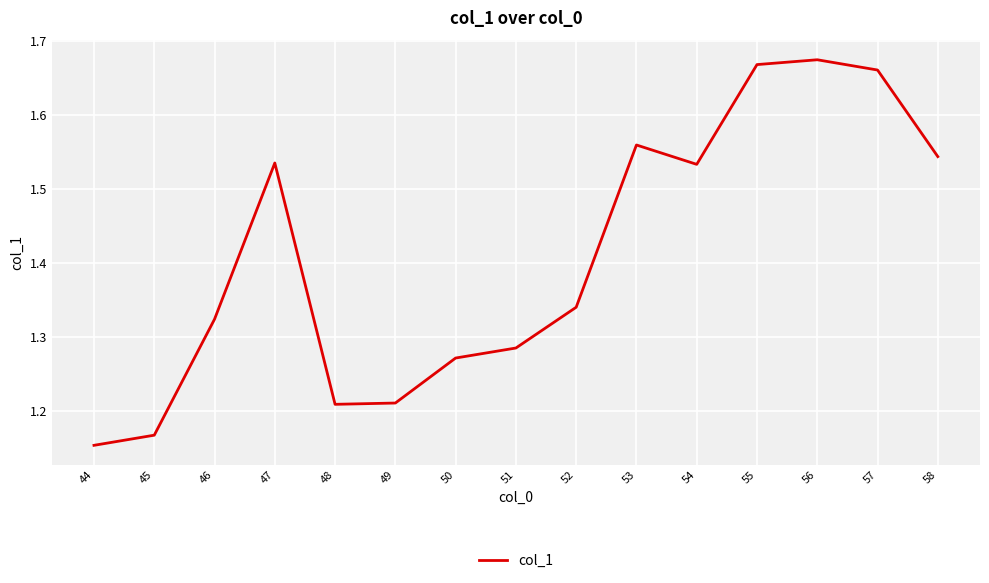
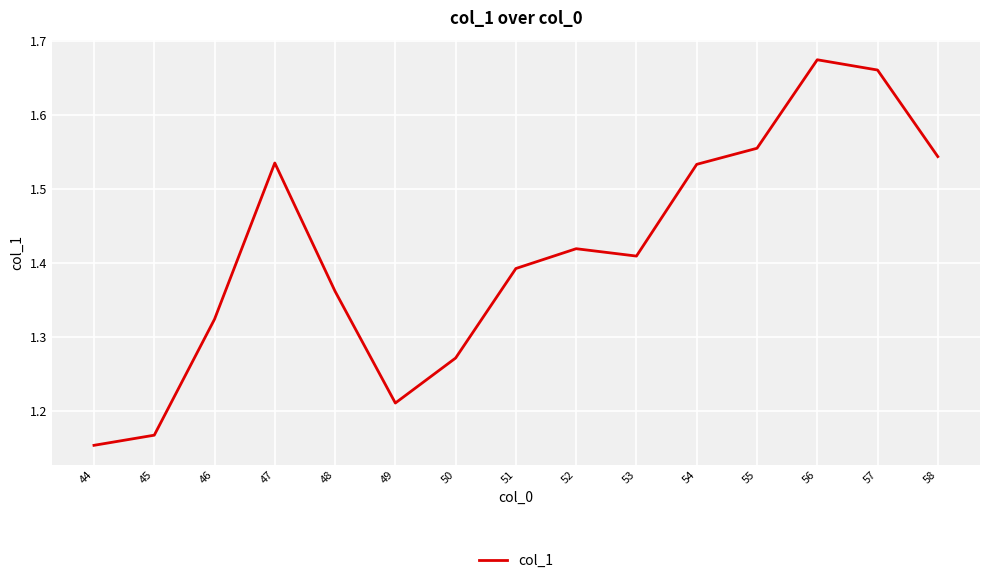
  {
    "44": 1.15,
    "45": 1.17,
    "46": 1.32,
    "47": 1.53,
-   "48": 1.21,
+   "48": 1.36,
    "49": 1.21,
    "50": 1.27,
-   "51": 1.28,
-   "52": 1.34,
-   "53": 1.56,
+   "51": 1.39,
+   "52": 1.42,
+   "53": 1.41,
    "54": 1.53,
-   "55": 1.67,
+   "55": 1.55,
    "56": 1.67,
    "57": 1.66,
    "58": 1.54
  }
